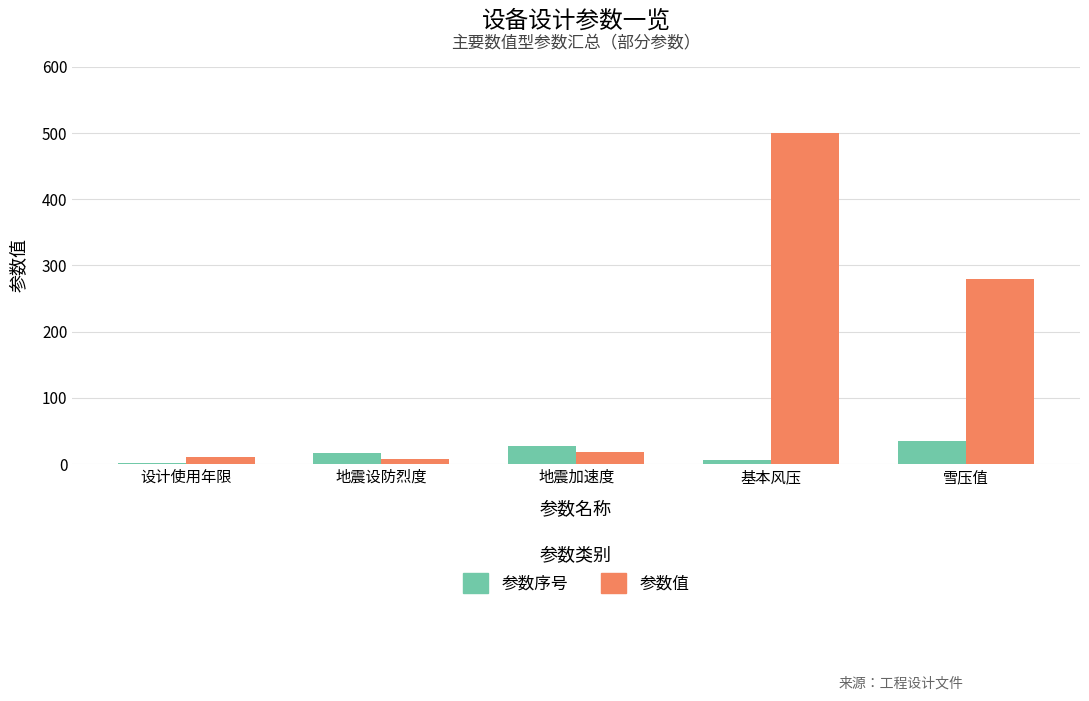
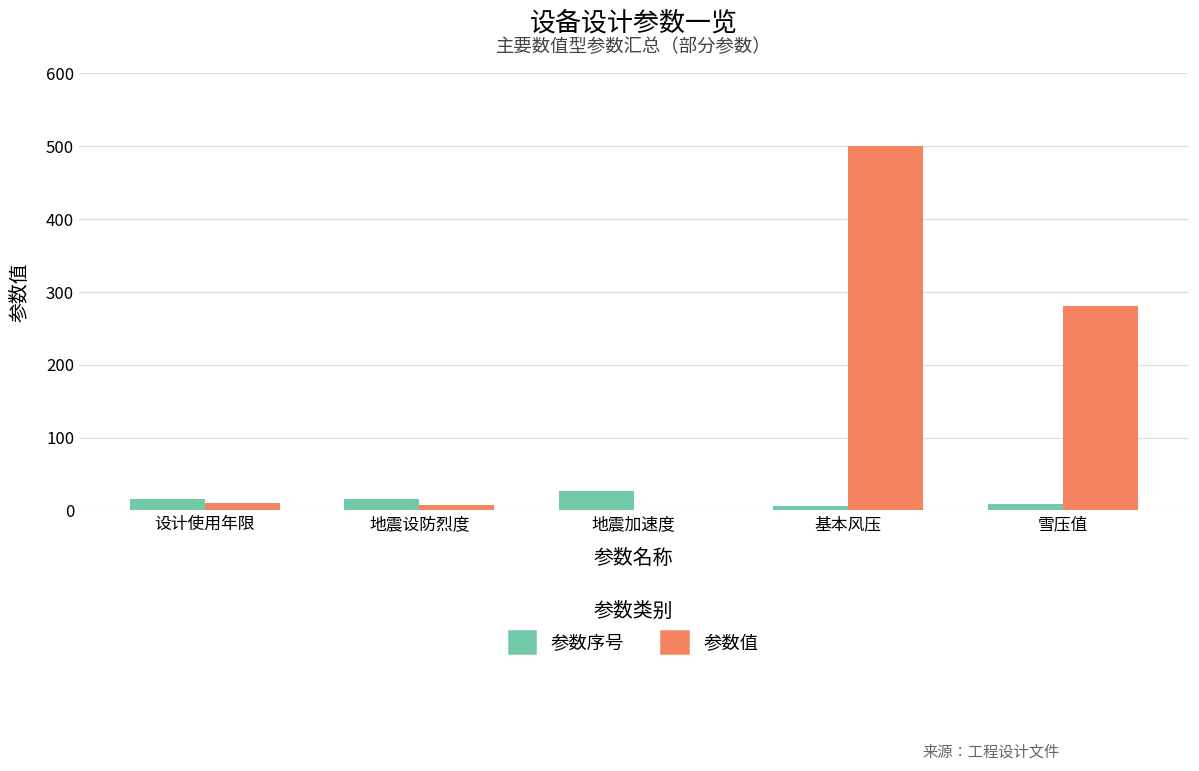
  {
    "参数序号": {
-     "设计使用年限": 0,
+     "设计使用年限": 20,
      "地震设防烈度": 20,
      "地震加速度": 30,
      "基本风压": 10,
-     "雪压值": 40
+     "雪压值": 10
    },
    "参数值": {
      "设计使用年限": 10,
      "地震设防烈度": 10,
-     "地震加速度": 20,
+     "地震加速度": 0,
      "基本风压": 500,
      "雪压值": 280
    }
  }
